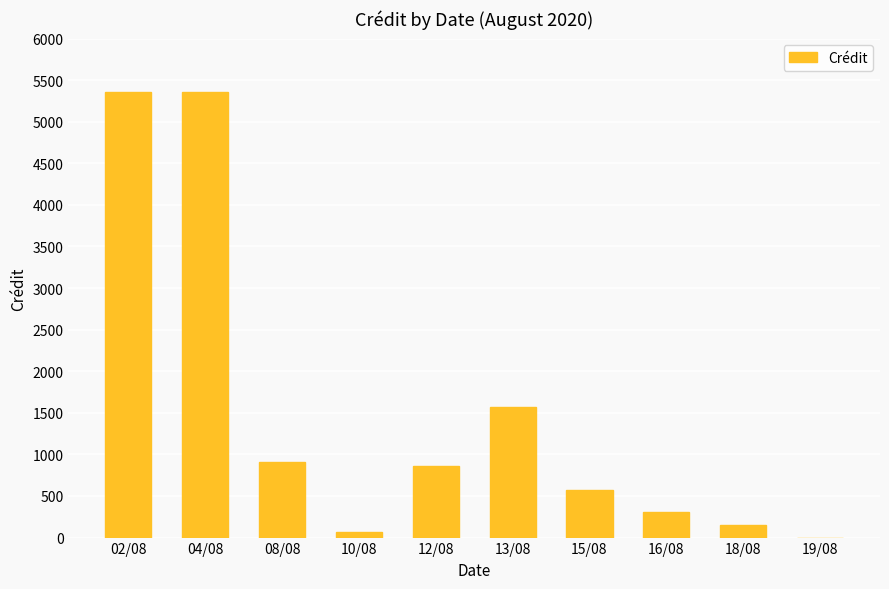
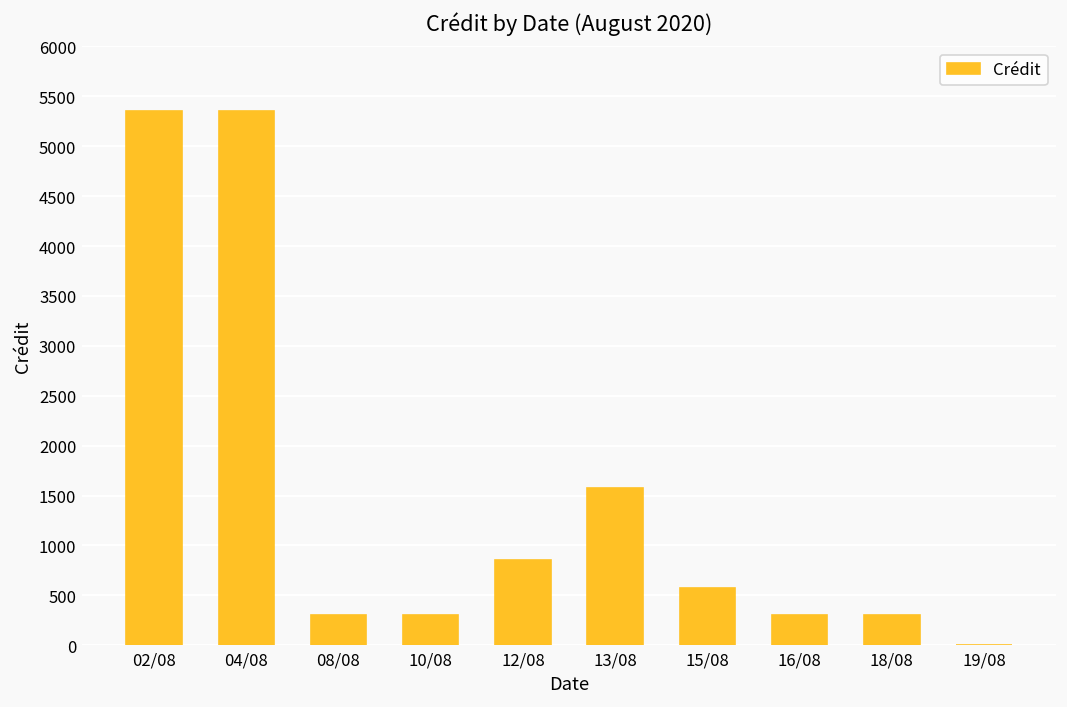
  {
    "02/08": 5400,
    "04/08": 5400,
-   "08/08": 900,
-   "10/08": 100,
+   "08/08": 300,
+   "10/08": 300,
    "12/08": 900,
    "13/08": 1600,
    "15/08": 600,
    "16/08": 300,
-   "18/08": 200,
+   "18/08": 300,
    "19/08": 0
  }
